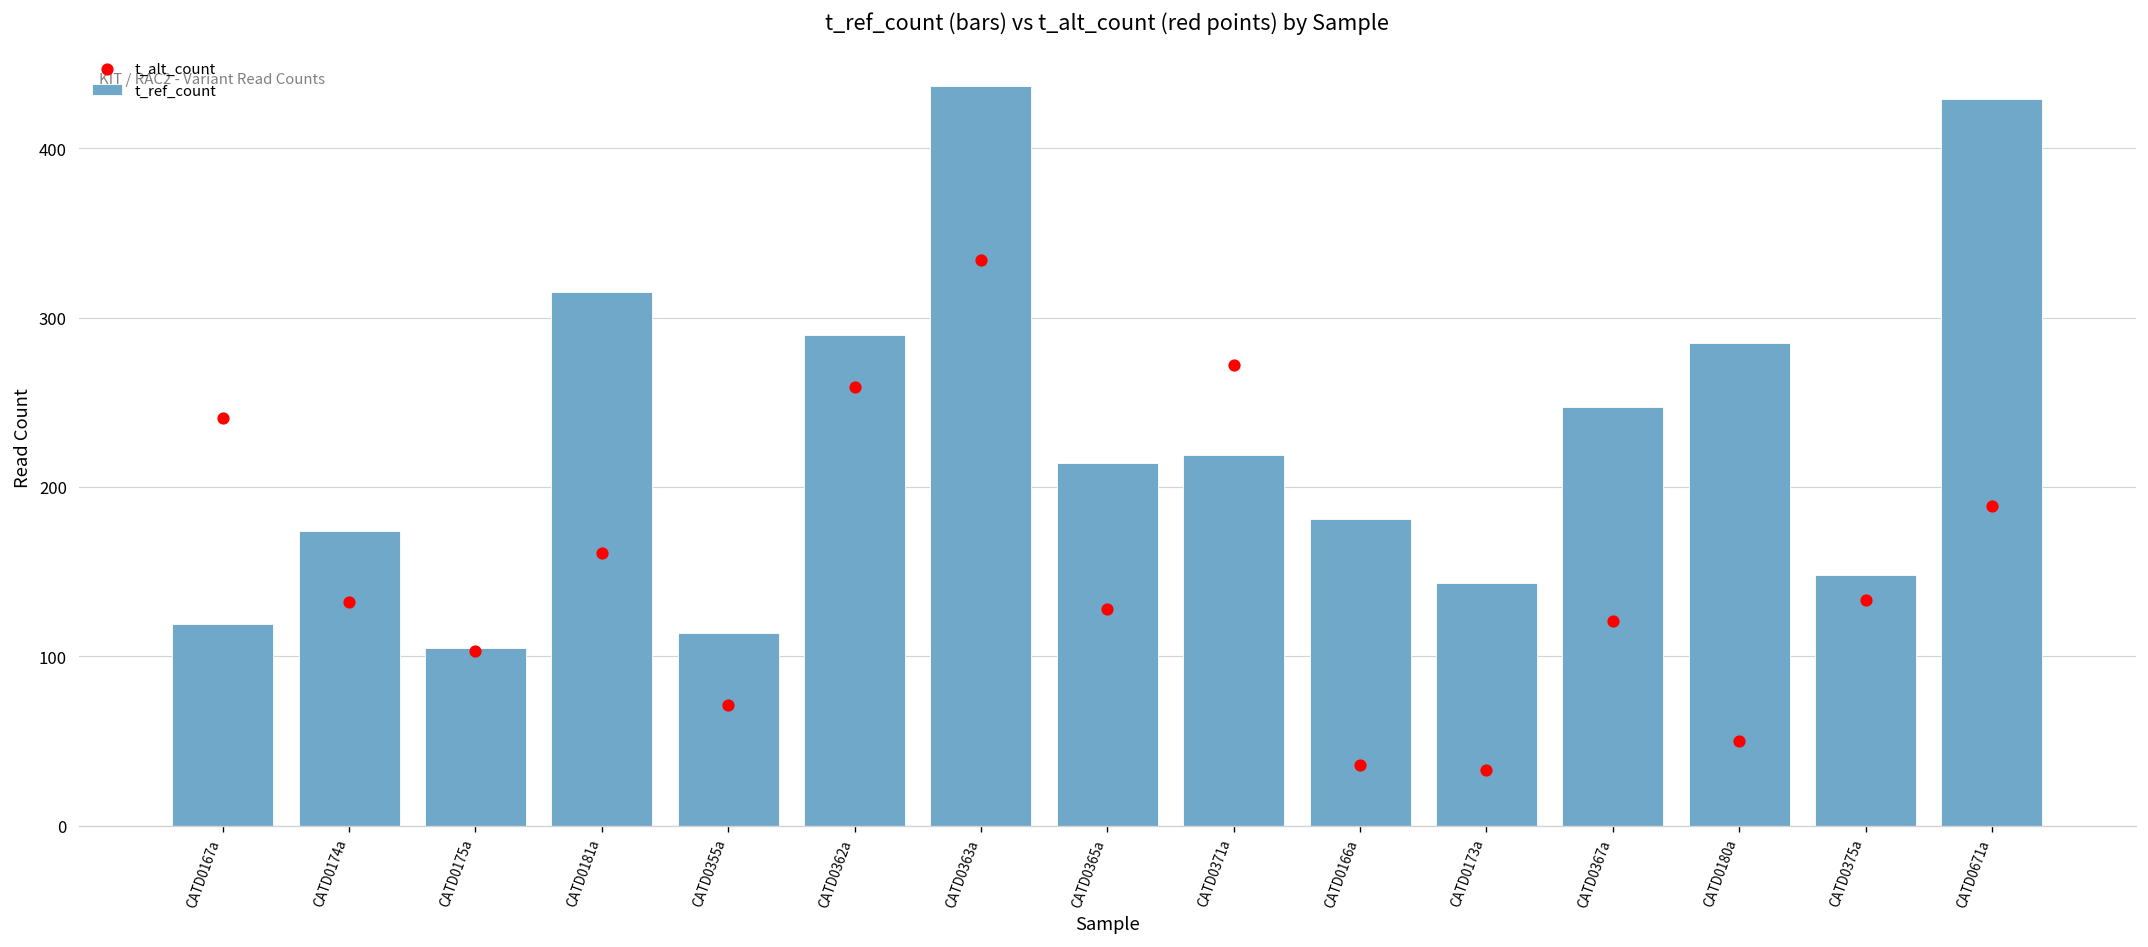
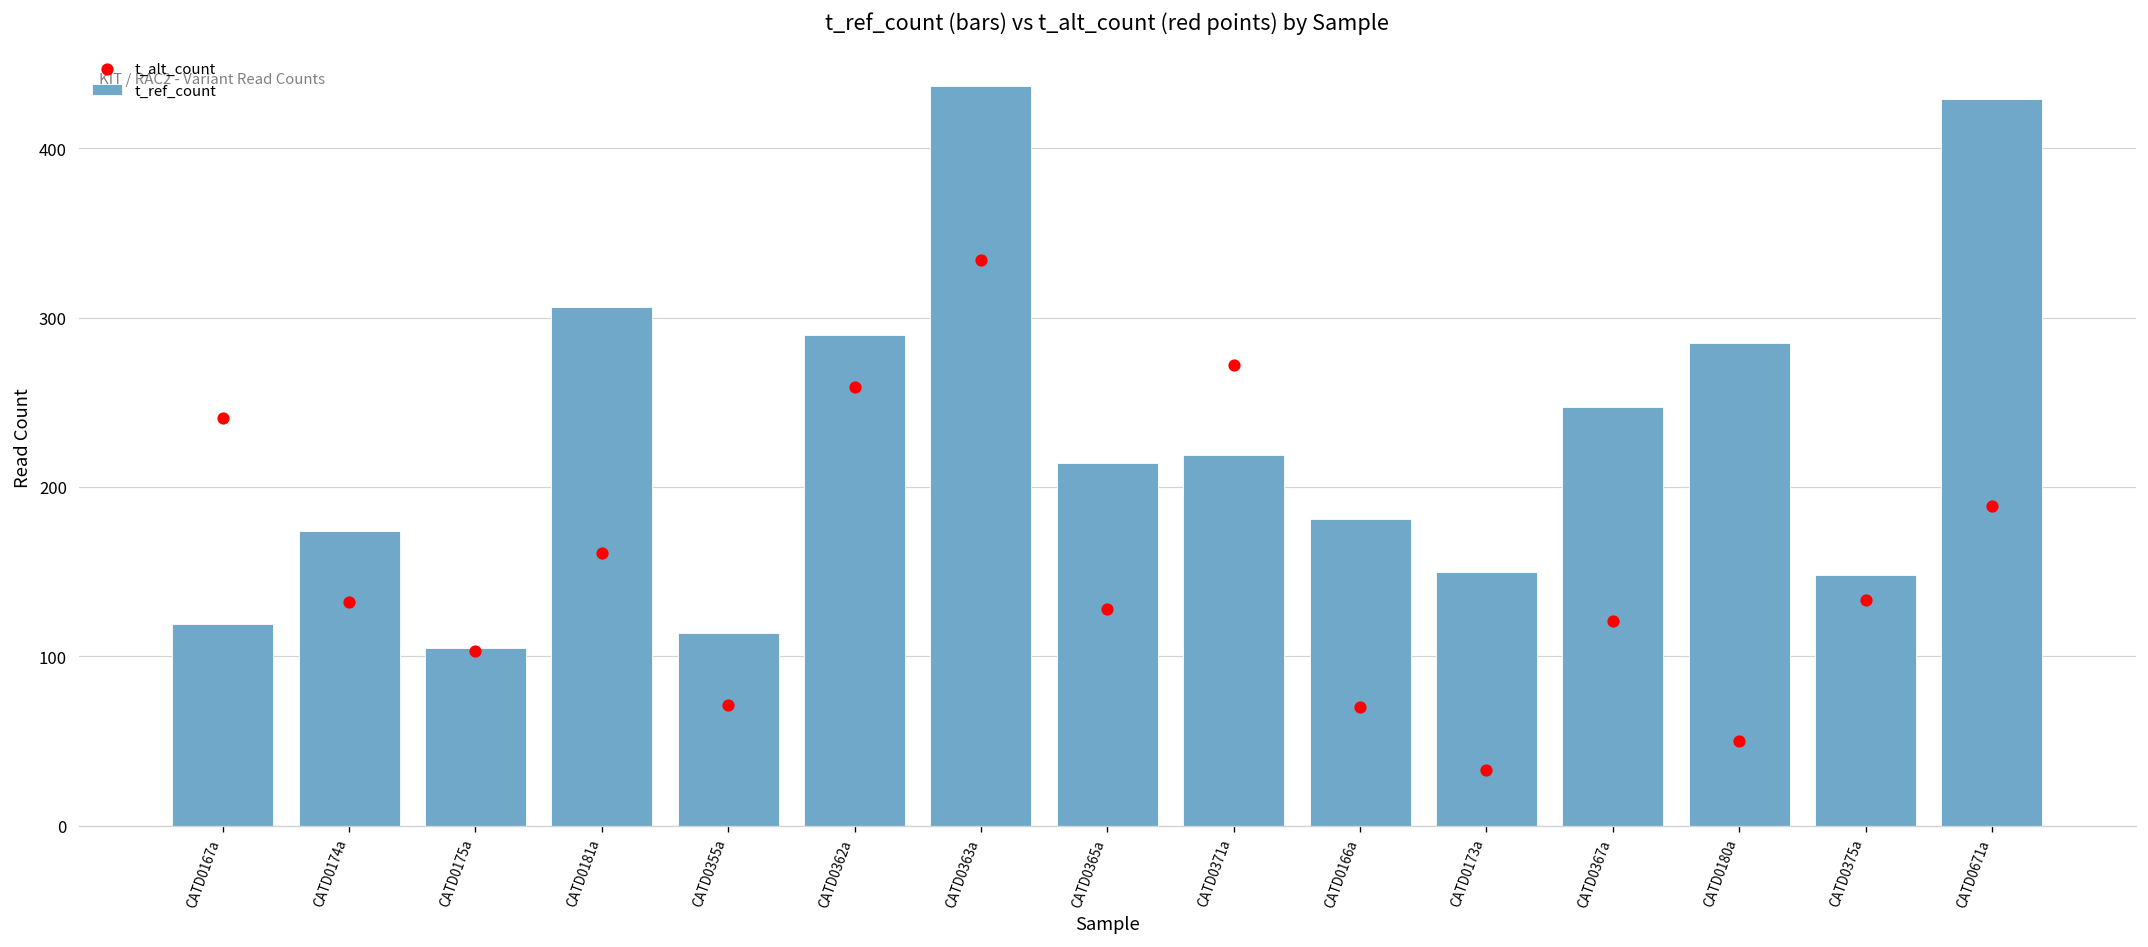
  {
    "t_ref_count": {
      "CATD0167a": 119,
      "CATD0174a": 174,
      "CATD0175a": 105,
-     "CATD0181a": 315,
+     "CATD0181a": 306,
      "CATD0355a": 114,
      "CATD0362a": 290,
      "CATD0363a": 437,
      "CATD0365a": 214,
      "CATD0371a": 219,
      "CATD0166a": 181,
-     "CATD0173a": 143,
+     "CATD0173a": 150,
      "CATD0367a": 247,
      "CATD0180a": 285,
      "CATD0375a": 148,
      "CATD0671a": 429
    },
    "t_alt_count": {
-     "CATD0166a": 36
+     "CATD0166a": 70
    }
  }
